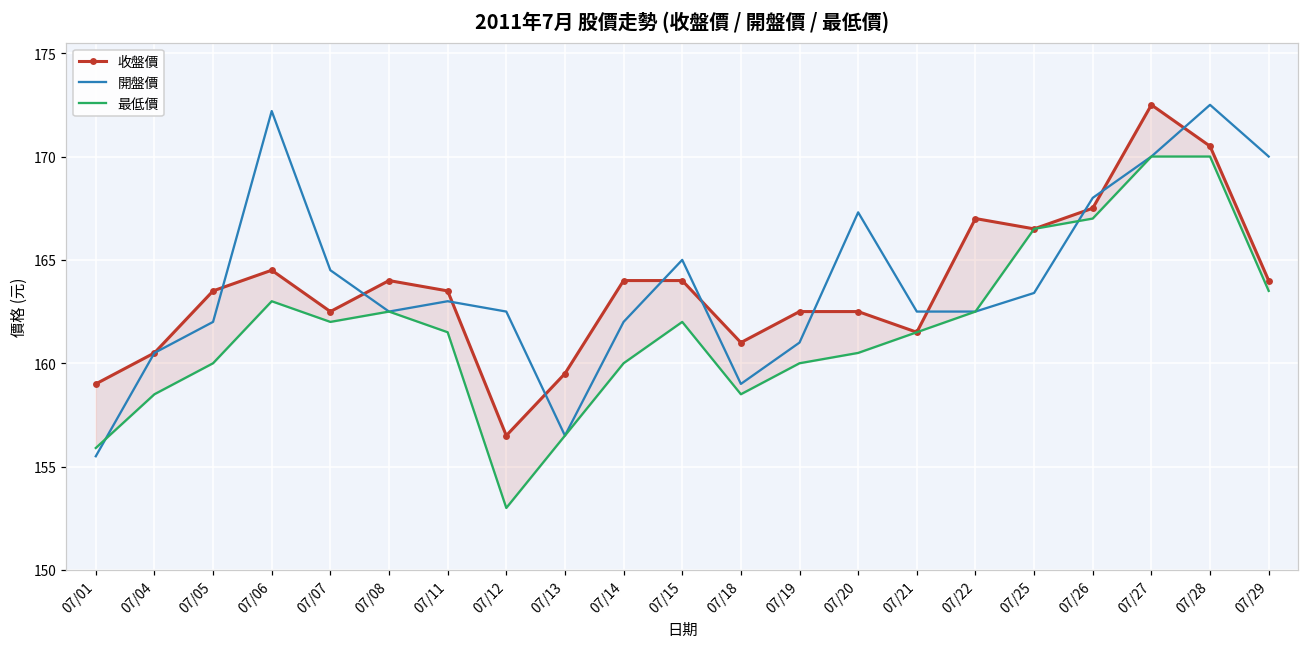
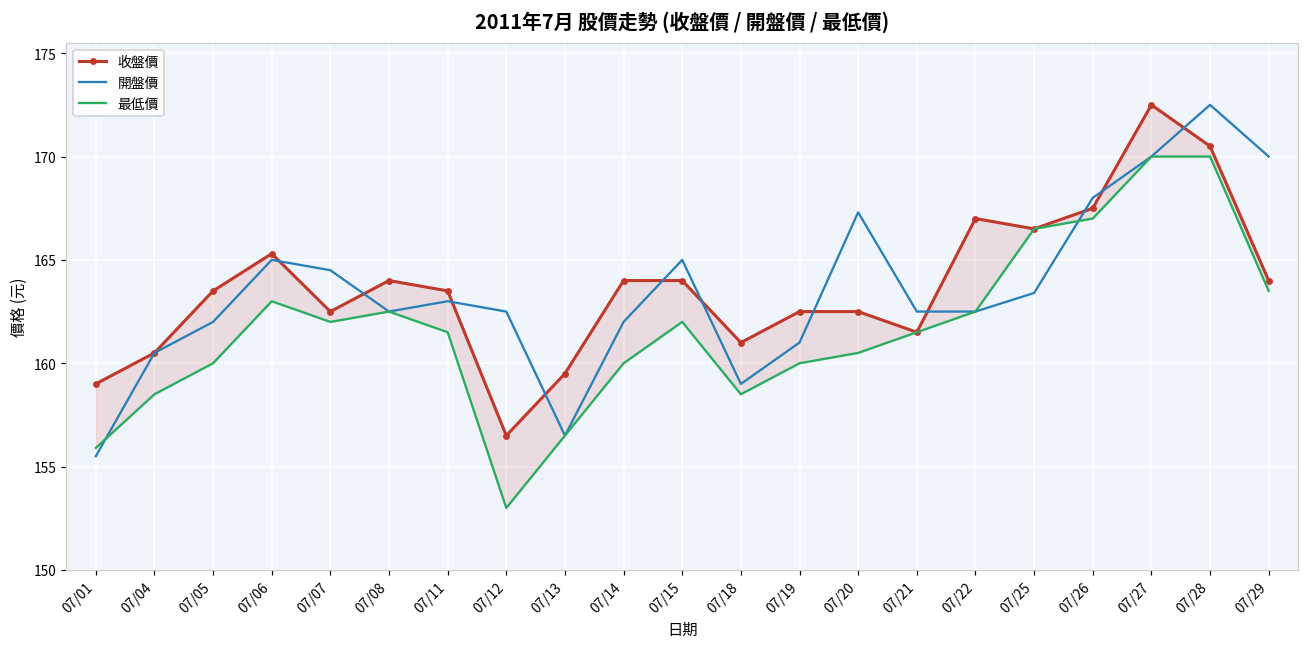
  {
    "收盤價": {
      "07/01": 159.0,
      "07/05": 163.5,
-     "07/06": 164.5,
+     "07/06": 165.3,
      "07/07": 162.5,
      "07/08": 164.0,
      "07/11": 163.5,
      "07/12": 156.5,
      "07/13": 159.5,
      "07/14": 164.0,
      "07/15": 164.0,
      "07/18": 161.0,
      "07/19": 162.5,
      "07/20": 162.5,
      "07/22": 167.0,
      "07/26": 167.5,
      "07/27": 172.5,
      "07/28": 170.5,
      "07/29": 164.0
    },
    "開盤價": {
      "07/01": 155.5,
      "07/05": 162.0,
-     "07/06": 172.2,
+     "07/06": 165.0,
      "07/07": 164.5,
      "07/11": 163.0,
      "07/12": 162.5,
      "07/14": 162.0,
      "07/15": 165.0,
      "07/18": 159.0,
      "07/19": 161.0,
      "07/20": 167.3,
      "07/21": 162.5,
      "07/25": 163.4,
      "07/26": 168.0,
      "07/28": 172.5,
      "07/29": 170.0
    },
    "最低價": {
      "07/01": 155.9,
      "07/04": 158.5,
      "07/05": 160.0,
      "07/06": 163.0,
      "07/07": 162.0,
      "07/11": 161.5,
      "07/12": 153.0,
      "07/14": 160.0,
      "07/15": 162.0,
      "07/18": 158.5,
      "07/19": 160.0,
      "07/20": 160.5,
      "07/26": 167.0,
      "07/28": 170.0,
      "07/29": 163.5
    }
  }
